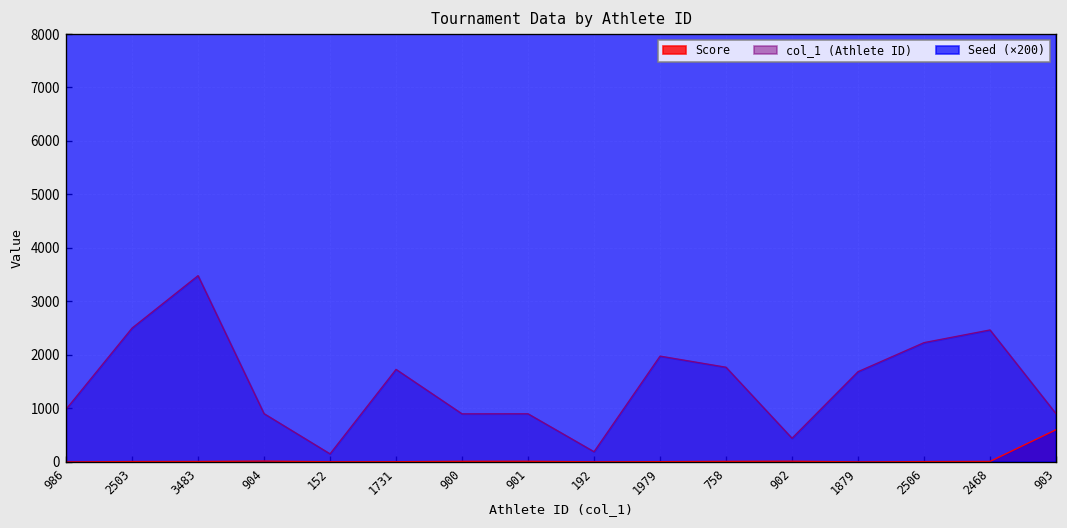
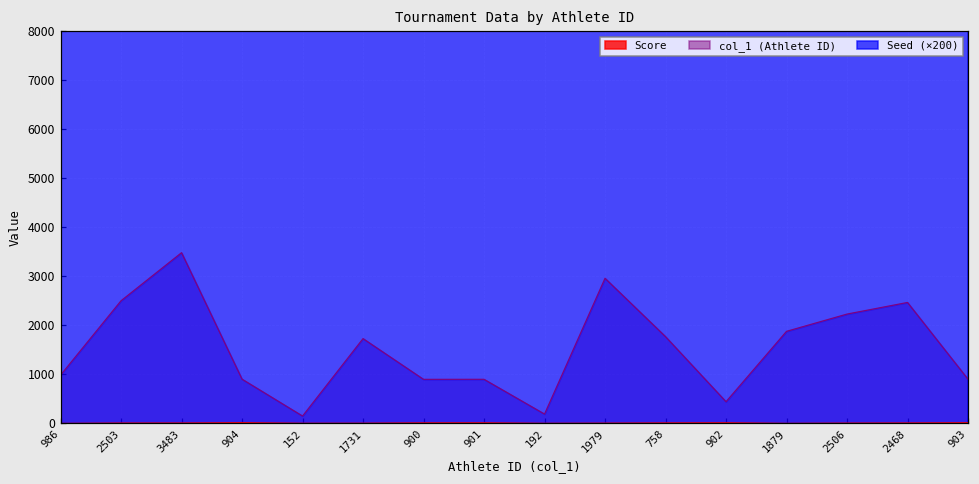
  {
    "Score": {
      "986": 0,
      "2503": 0,
      "3483": 0,
      "904": 0,
      "152": 0,
      "1731": 0,
      "900": 0,
      "901": 0,
      "192": 0,
      "1979": 0,
      "758": 0,
      "902": 0,
      "1879": 0,
      "2506": 0,
      "2468": 0,
-     "903": 600
+     "903": 0
    },
    "col_1 (Athlete ID)": {
      "986": 1000,
      "2503": 2500,
      "3483": 3500,
      "904": 900,
      "152": 200,
      "1731": 1700,
      "900": 900,
      "901": 900,
      "192": 200,
-     "1979": 2000,
+     "1979": 3000,
      "758": 1800,
      "902": 400,
-     "1879": 1700,
+     "1879": 1900,
      "2506": 2200,
      "2468": 2500,
      "903": 900
    }
  }
